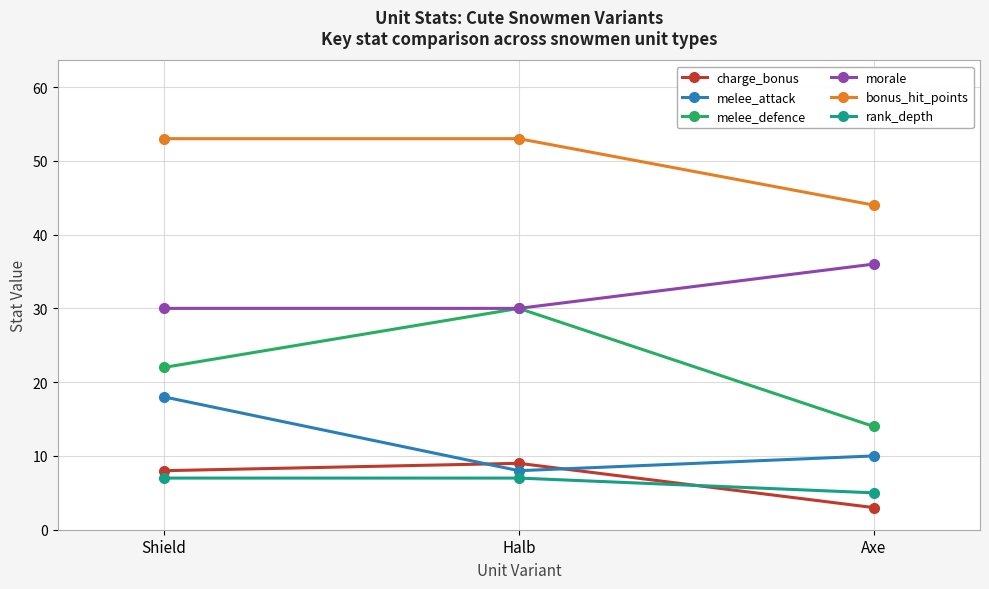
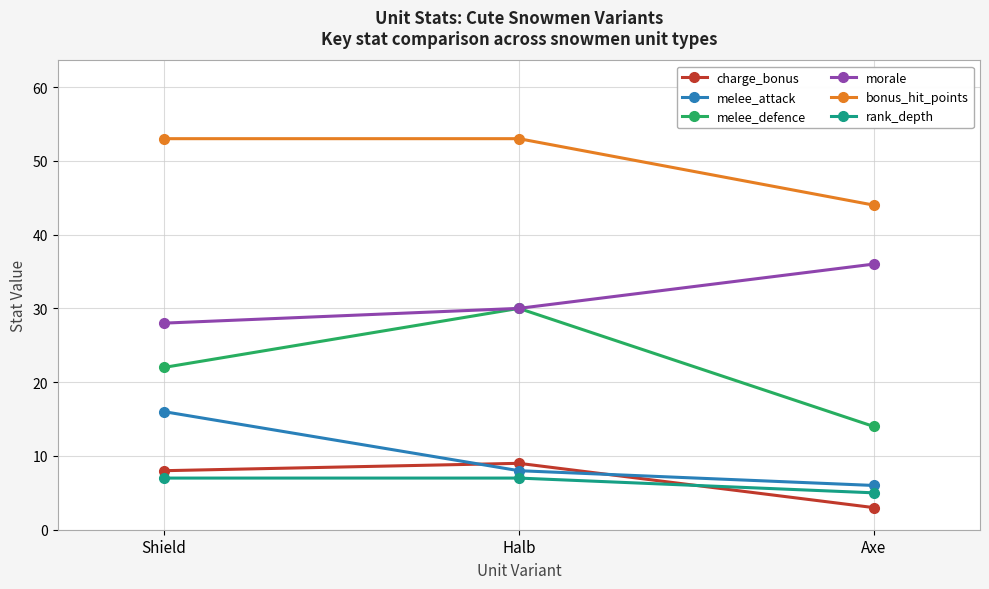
  {
    "charge_bonus": {
      "Shield": 8,
      "Halb": 9,
      "Axe": 3
    },
    "melee_attack": {
-     "Shield": 18,
+     "Shield": 16,
      "Halb": 8,
-     "Axe": 10
+     "Axe": 6
    },
    "morale": {
-     "Shield": 30,
+     "Shield": 28,
      "Axe": 36
    },
    "bonus_hit_points": {
      "Shield": 53,
      "Halb": 53,
      "Axe": 44
    }
  }
